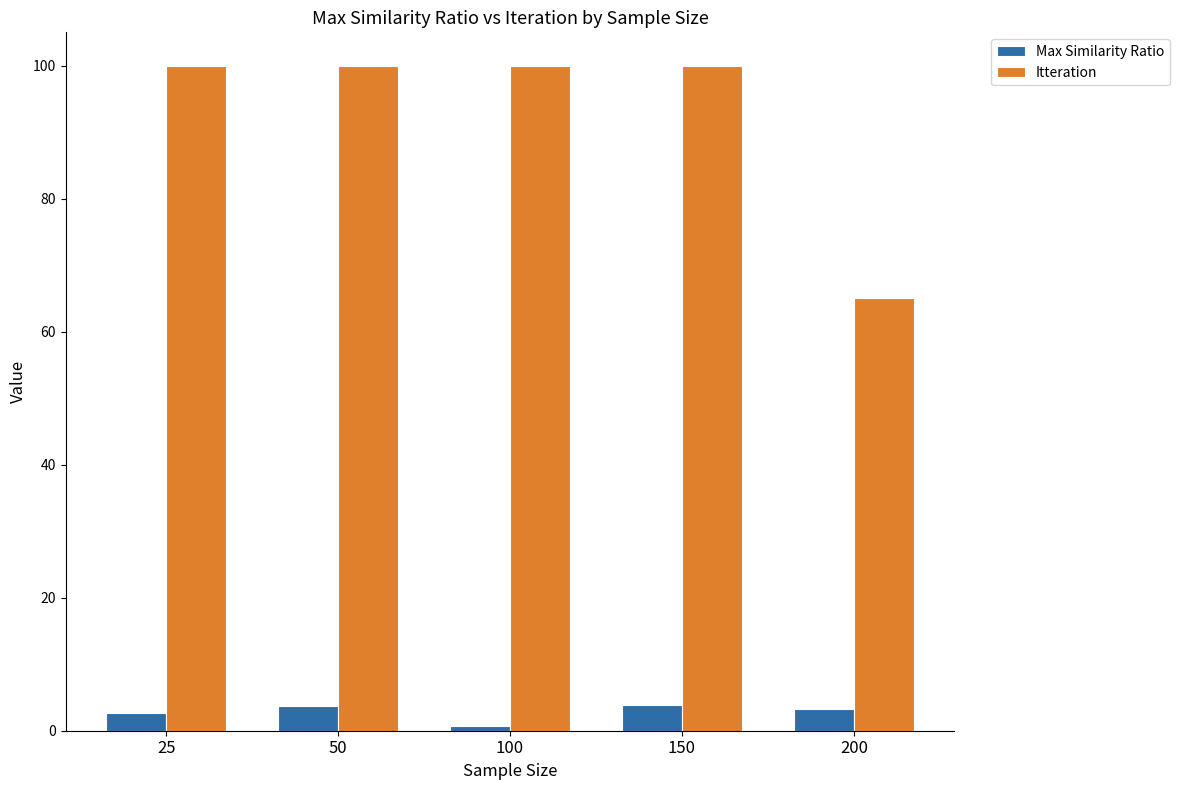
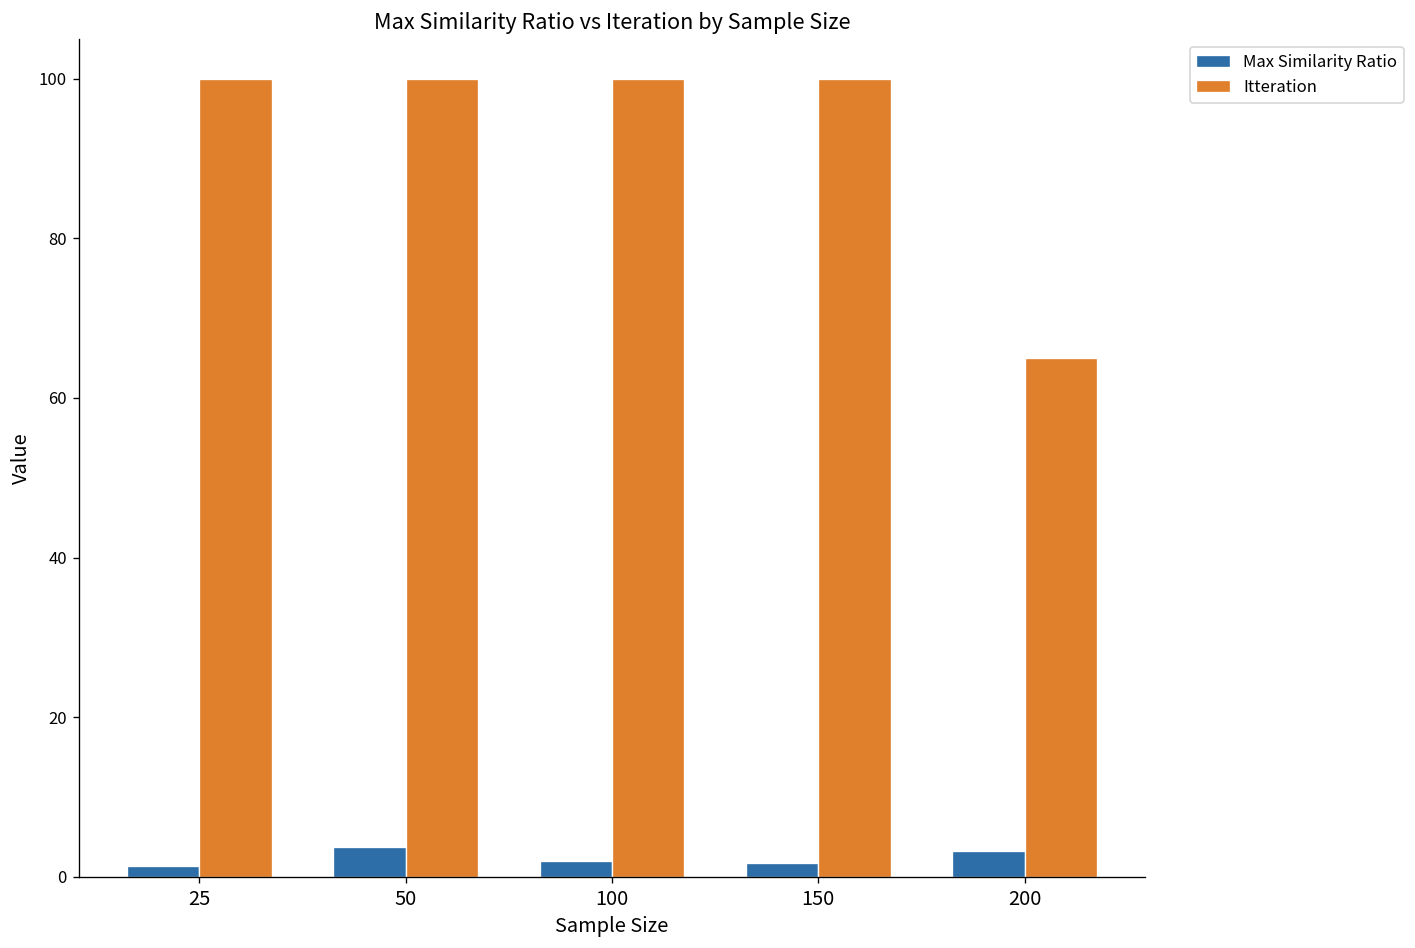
  {
    "Max Similarity Ratio": {
-     "25": 3,
+     "25": 1,
      "50": 4,
-     "100": 1,
-     "150": 4,
+     "100": 2,
+     "150": 2,
      "200": 3
    },
    "Itteration": {
      "25": 100,
      "50": 100,
      "100": 100,
      "150": 100,
      "200": 65
    }
  }
